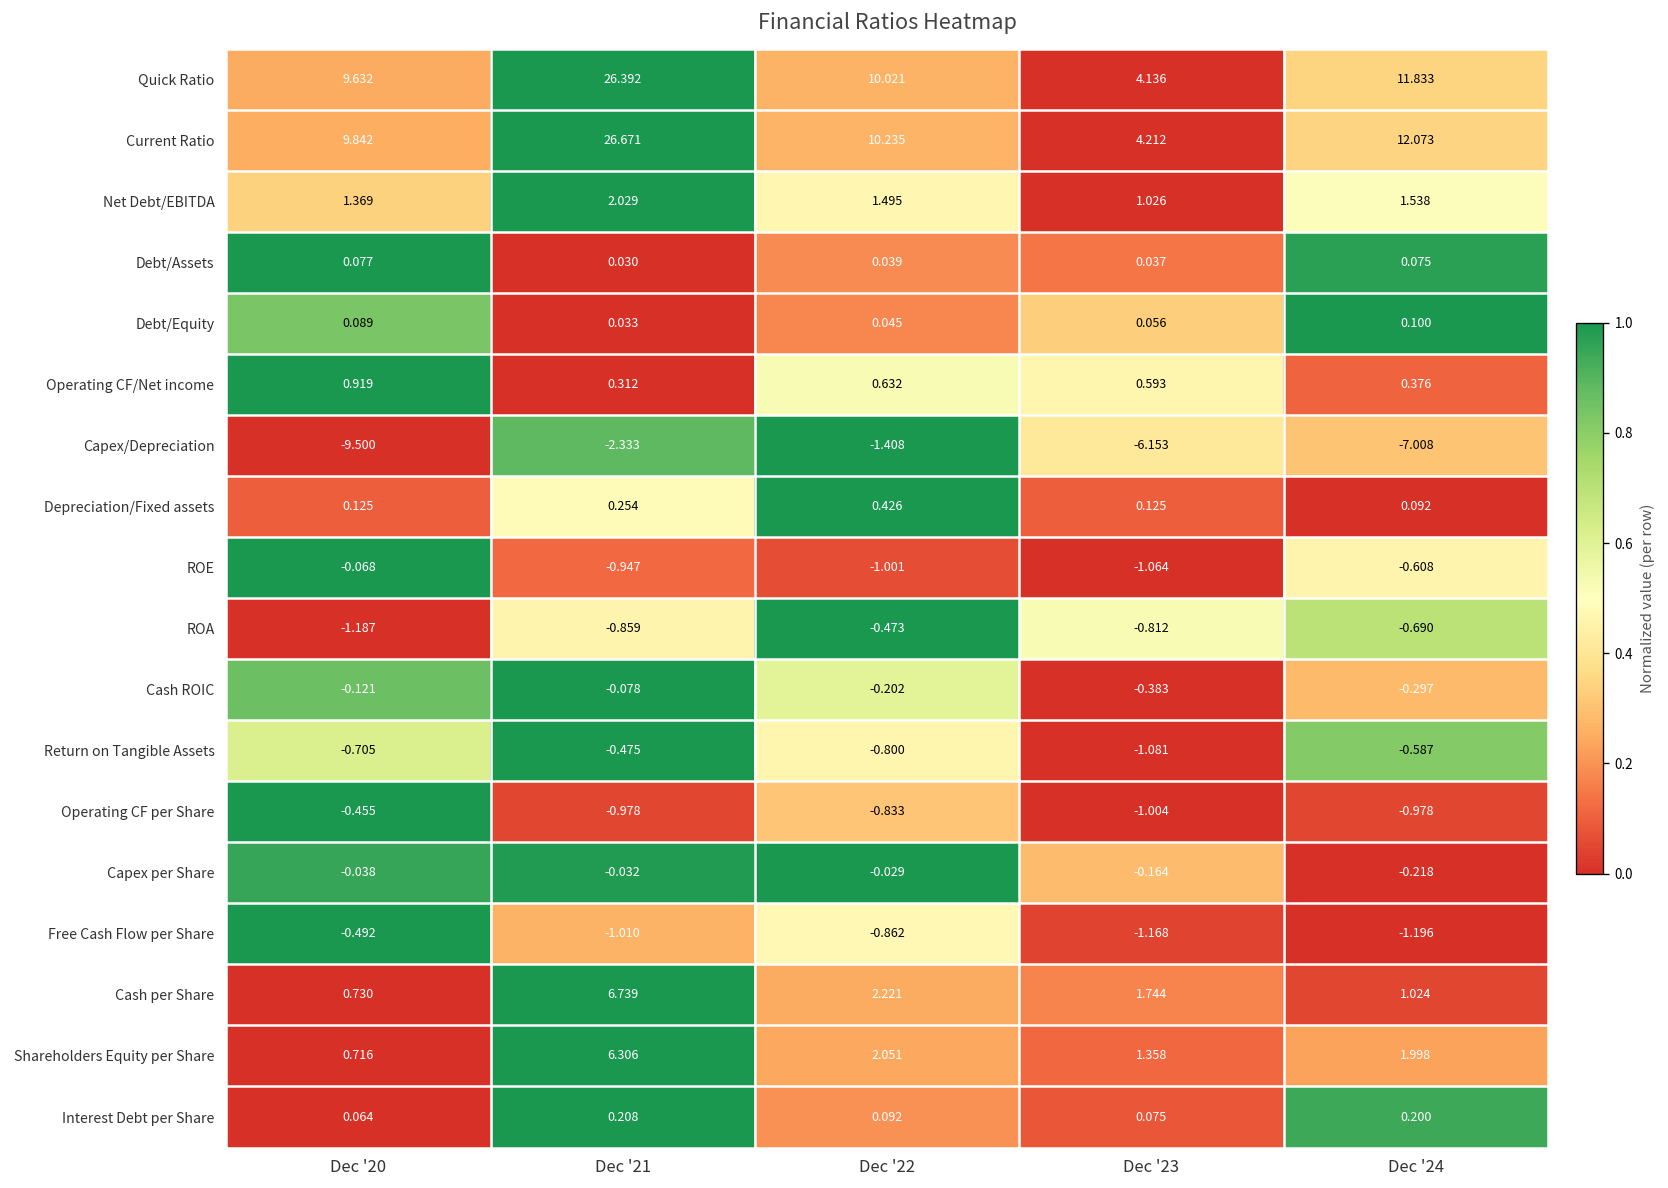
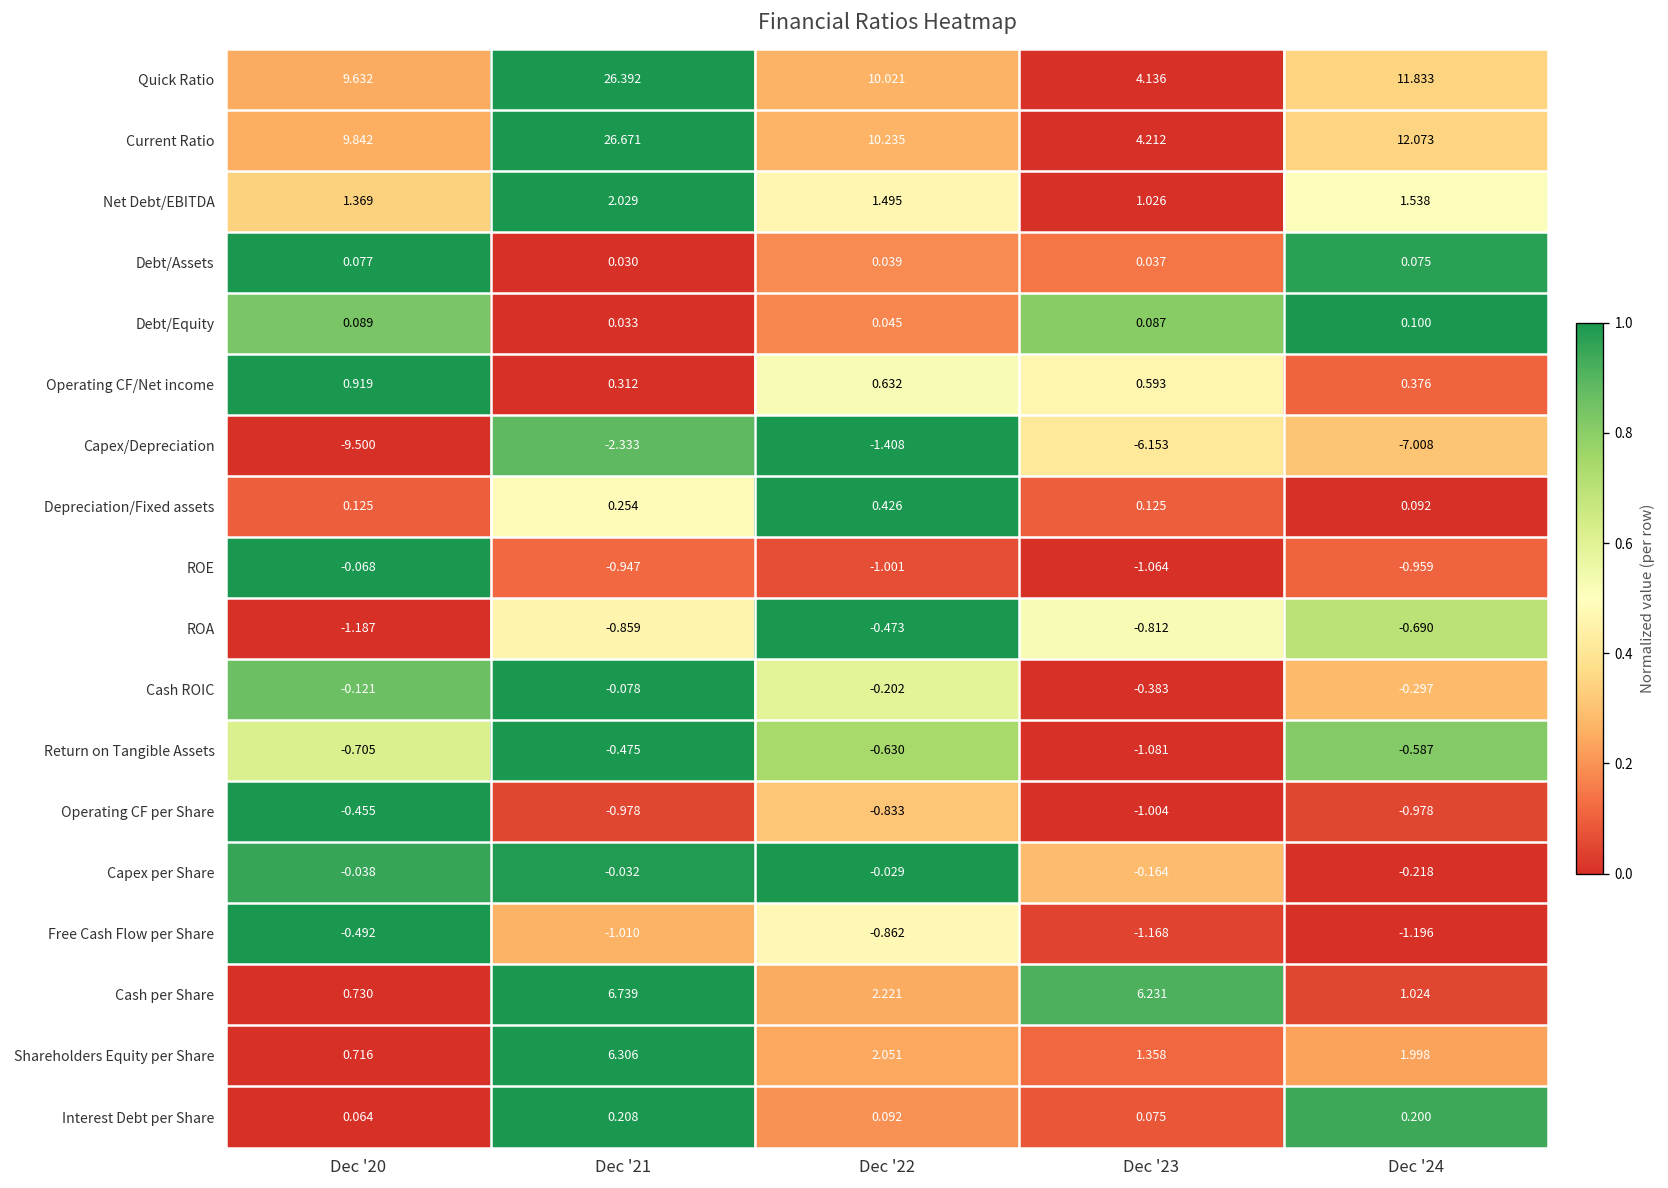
  {
    "Quick Ratio": {
      "Dec '20": 9.632,
      "Dec '21": 26.392,
      "Dec '22": 10.021,
      "Dec '23": 4.136,
      "Dec '24": 11.833
    },
    "Current Ratio": {
      "Dec '20": 9.842,
      "Dec '21": 26.671,
      "Dec '22": 10.235,
      "Dec '23": 4.212,
      "Dec '24": 12.073
    },
    "Net Debt/EBITDA": {
      "Dec '20": 1.369,
      "Dec '21": 2.029,
      "Dec '22": 1.495,
      "Dec '23": 1.026,
      "Dec '24": 1.538
    },
    "Debt/Assets": {
      "Dec '20": 0.077,
      "Dec '21": 0.030,
      "Dec '22": 0.039,
      "Dec '23": 0.037,
      "Dec '24": 0.075
    },
    "Debt/Equity": {
      "Dec '20": 0.089,
      "Dec '21": 0.033,
      "Dec '22": 0.045,
-     "Dec '23": 0.056,
+     "Dec '23": 0.087,
      "Dec '24": 0.100
    },
    "Operating CF/Net income": {
      "Dec '20": 0.919,
      "Dec '21": 0.312,
      "Dec '22": 0.632,
      "Dec '23": 0.593,
      "Dec '24": 0.376
    },
    "Capex/Depreciation": {
      "Dec '20": -9.500,
      "Dec '21": -2.333,
      "Dec '22": -1.408,
      "Dec '23": -6.153,
      "Dec '24": -7.008
    },
    "Depreciation/Fixed assets": {
      "Dec '20": 0.125,
      "Dec '21": 0.254,
      "Dec '22": 0.426,
      "Dec '23": 0.125,
      "Dec '24": 0.092
    },
    "ROE": {
      "Dec '20": -0.068,
      "Dec '21": -0.947,
      "Dec '22": -1.001,
      "Dec '23": -1.064,
-     "Dec '24": -0.608
+     "Dec '24": -0.959
    },
    "ROA": {
      "Dec '20": -1.187,
      "Dec '21": -0.859,
      "Dec '22": -0.473,
      "Dec '23": -0.812,
      "Dec '24": -0.690
    },
    "Cash ROIC": {
      "Dec '20": -0.121,
      "Dec '21": -0.078,
      "Dec '22": -0.202,
      "Dec '23": -0.383,
      "Dec '24": -0.297
    },
    "Return on Tangible Assets": {
      "Dec '20": -0.705,
      "Dec '21": -0.475,
-     "Dec '22": -0.800,
+     "Dec '22": -0.630,
      "Dec '23": -1.081,
      "Dec '24": -0.587
    },
    "Operating CF per Share": {
      "Dec '20": -0.455,
      "Dec '21": -0.978,
      "Dec '22": -0.833,
      "Dec '23": -1.004,
      "Dec '24": -0.978
    },
    "Capex per Share": {
      "Dec '20": -0.038,
      "Dec '21": -0.032,
      "Dec '22": -0.029,
      "Dec '23": -0.164,
      "Dec '24": -0.218
    },
    "Free Cash Flow per Share": {
      "Dec '20": -0.492,
      "Dec '21": -1.010,
      "Dec '22": -0.862,
      "Dec '23": -1.168,
      "Dec '24": -1.196
    },
    "Cash per Share": {
      "Dec '20": 0.730,
      "Dec '21": 6.739,
      "Dec '22": 2.221,
-     "Dec '23": 1.744,
+     "Dec '23": 6.231,
      "Dec '24": 1.024
    },
    "Shareholders Equity per Share": {
      "Dec '20": 0.716,
      "Dec '21": 6.306,
      "Dec '22": 2.051,
      "Dec '23": 1.358,
      "Dec '24": 1.998
    },
    "Interest Debt per Share": {
      "Dec '20": 0.064,
      "Dec '21": 0.208,
      "Dec '22": 0.092,
      "Dec '23": 0.075,
      "Dec '24": 0.200
    }
  }
